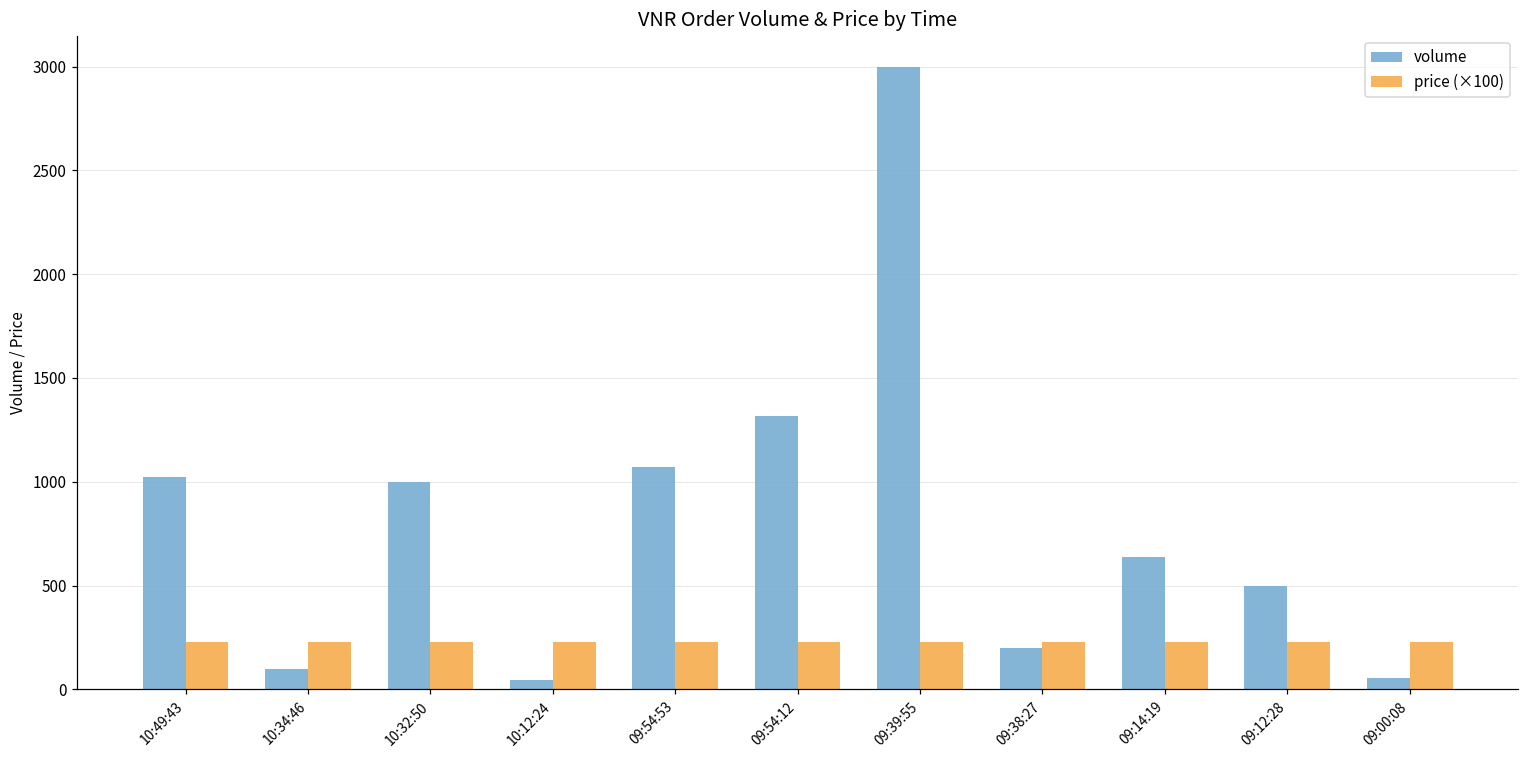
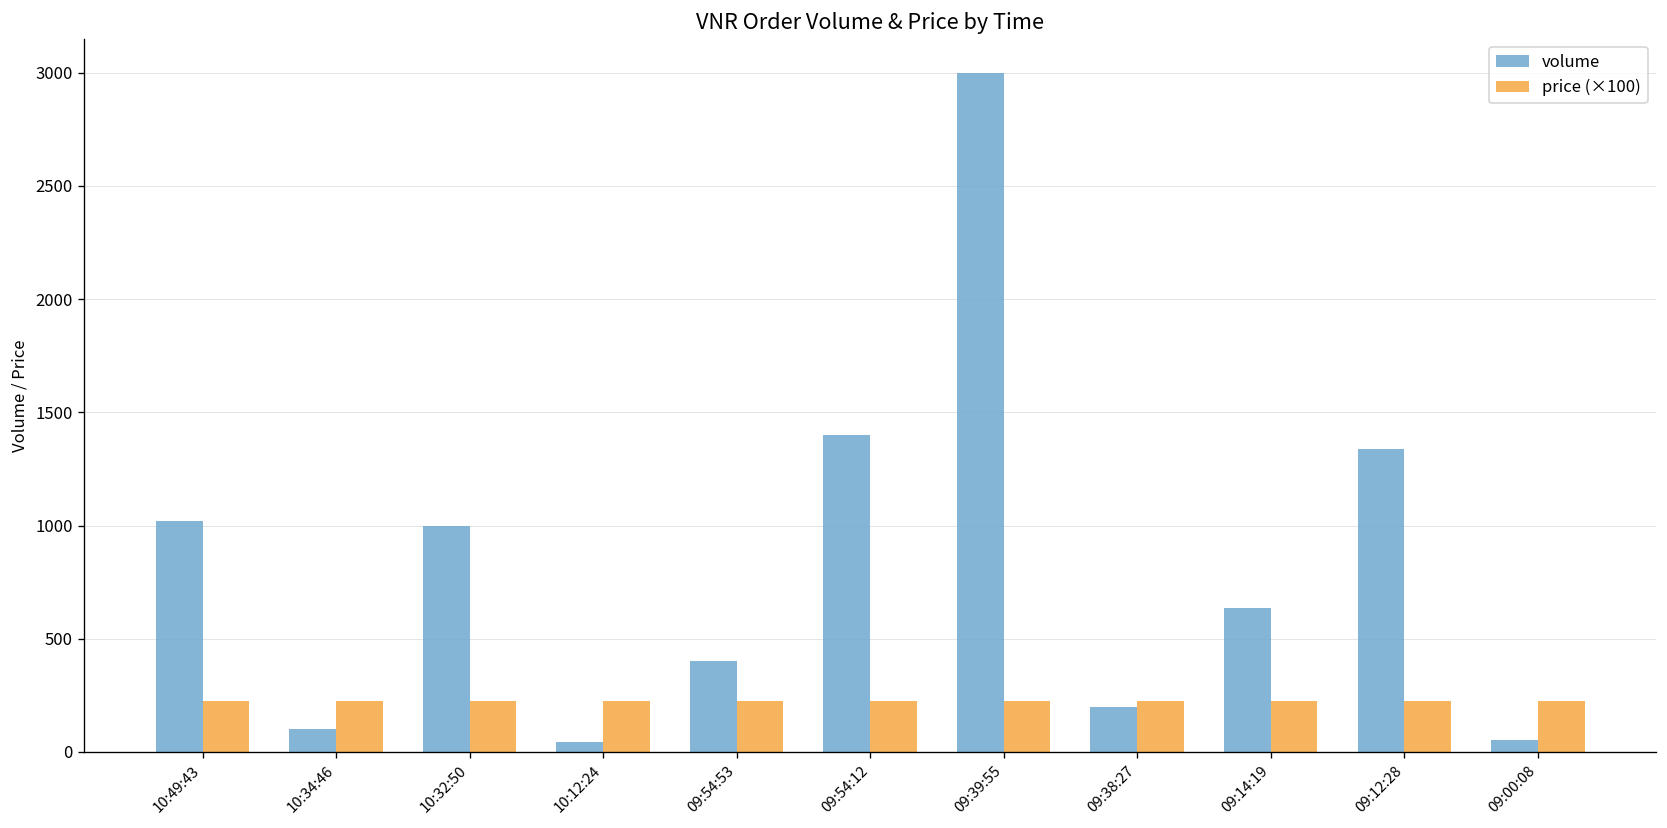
  {
    "volume": {
      "10:49:43": 1020,
      "10:34:46": 100,
      "10:32:50": 1000,
      "10:12:24": 40,
-     "09:54:53": 1070,
-     "09:54:12": 1310,
+     "09:54:53": 400,
+     "09:54:12": 1400,
      "09:39:55": 3000,
      "09:38:27": 200,
      "09:14:19": 640,
-     "09:12:28": 500,
+     "09:12:28": 1340,
      "09:00:08": 50
    },
    "price (×100)": {
      "10:49:43": 230,
      "10:34:46": 230,
      "10:32:50": 230,
      "10:12:24": 230,
      "09:54:53": 230,
      "09:54:12": 230,
      "09:39:55": 230,
      "09:38:27": 230,
      "09:14:19": 230,
      "09:12:28": 230,
      "09:00:08": 230
    }
  }
